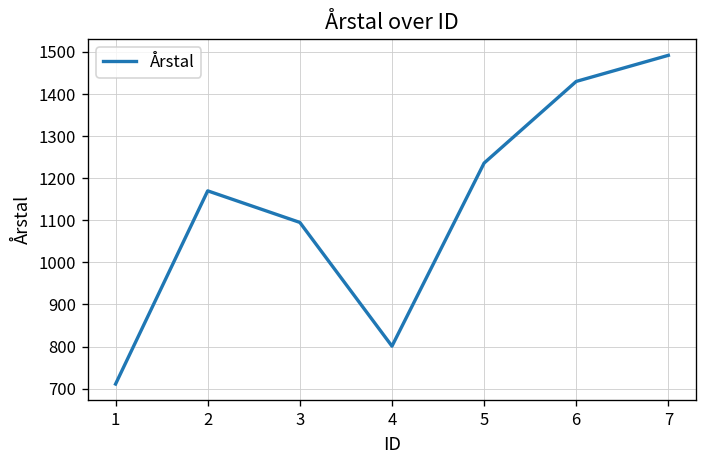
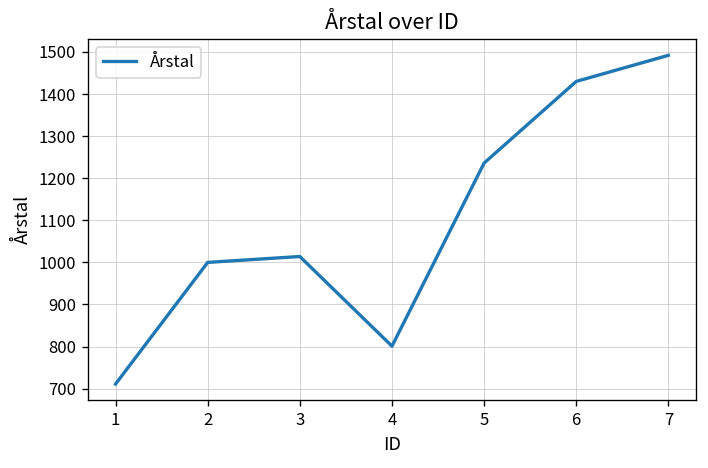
  {
    "1": 710,
-   "2": 1170,
-   "3": 1100,
+   "2": 1000,
+   "3": 1010,
    "4": 800,
    "5": 1240,
    "6": 1430,
    "7": 1490
  }
